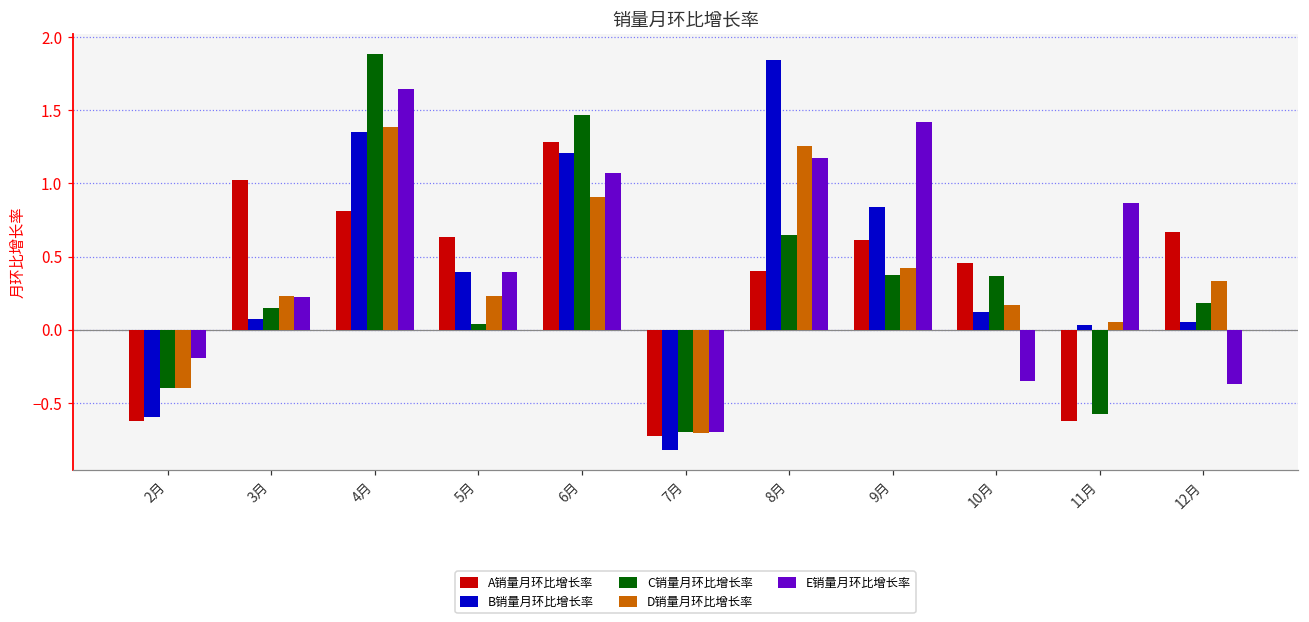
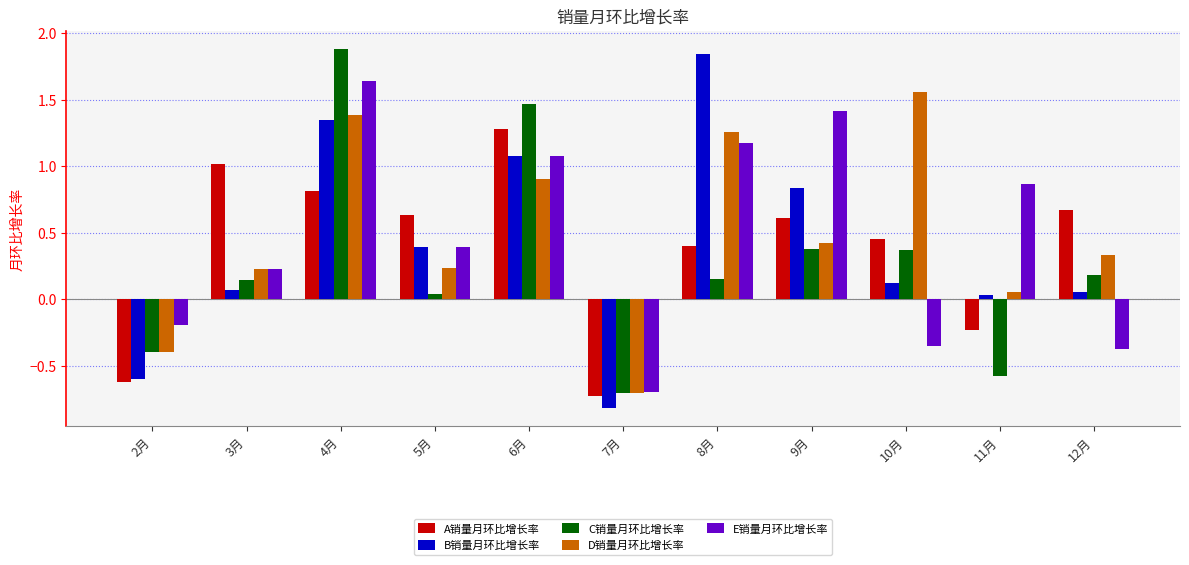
  {
    "A销量月环比增长率": {
      "2月": -0.62,
      "3月": 1.02,
      "4月": 0.81,
      "5月": 0.64,
      "6月": 1.28,
      "7月": -0.72,
      "8月": 0.40,
      "9月": 0.61,
      "10月": 0.46,
-     "11月": -0.63,
+     "11月": -0.23,
      "12月": 0.67
    },
    "B销量月环比增长率": {
      "2月": -0.60,
      "3月": 0.07,
      "4月": 1.35,
      "5月": 0.39,
-     "6月": 1.21,
+     "6月": 1.07,
      "7月": -0.82,
      "8月": 1.84,
      "9月": 0.84,
      "10月": 0.12,
      "11月": 0.04,
      "12月": 0.05
    },
    "C销量月环比增长率": {
      "2月": -0.40,
      "3月": 0.15,
      "4月": 1.88,
      "5月": 0.04,
      "6月": 1.46,
      "7月": -0.70,
-     "8月": 0.65,
+     "8月": 0.16,
      "9月": 0.38,
      "10月": 0.37,
      "11月": -0.58,
      "12月": 0.18
    },
    "D销量月环比增长率": {
      "2月": -0.40,
      "3月": 0.23,
      "4月": 1.38,
      "5月": 0.23,
      "6月": 0.91,
      "7月": -0.71,
      "8月": 1.26,
      "9月": 0.42,
-     "10月": 0.17,
+     "10月": 1.56,
      "11月": 0.05,
      "12月": 0.33
    },
    "E销量月环比增长率": {
      "2月": -0.19,
      "3月": 0.23,
      "4月": 1.64,
      "5月": 0.40,
      "6月": 1.07,
      "7月": -0.70,
      "8月": 1.17,
      "9月": 1.42,
      "10月": -0.35,
      "11月": 0.87,
      "12月": -0.37
    }
  }
